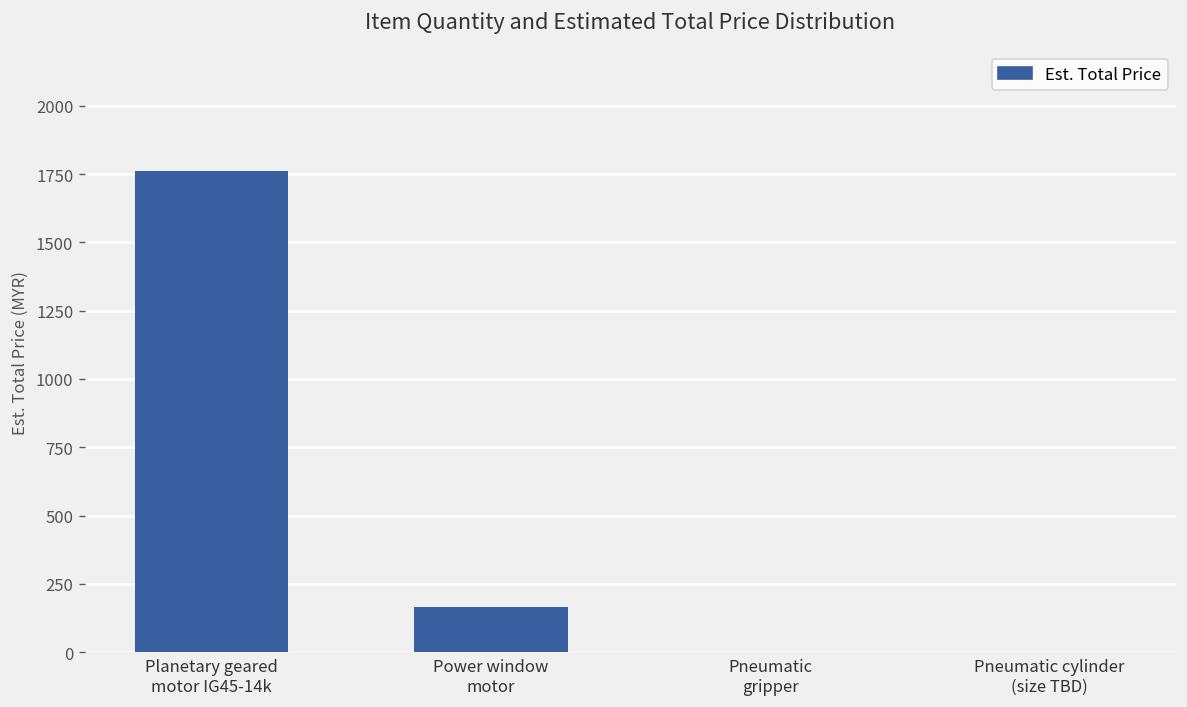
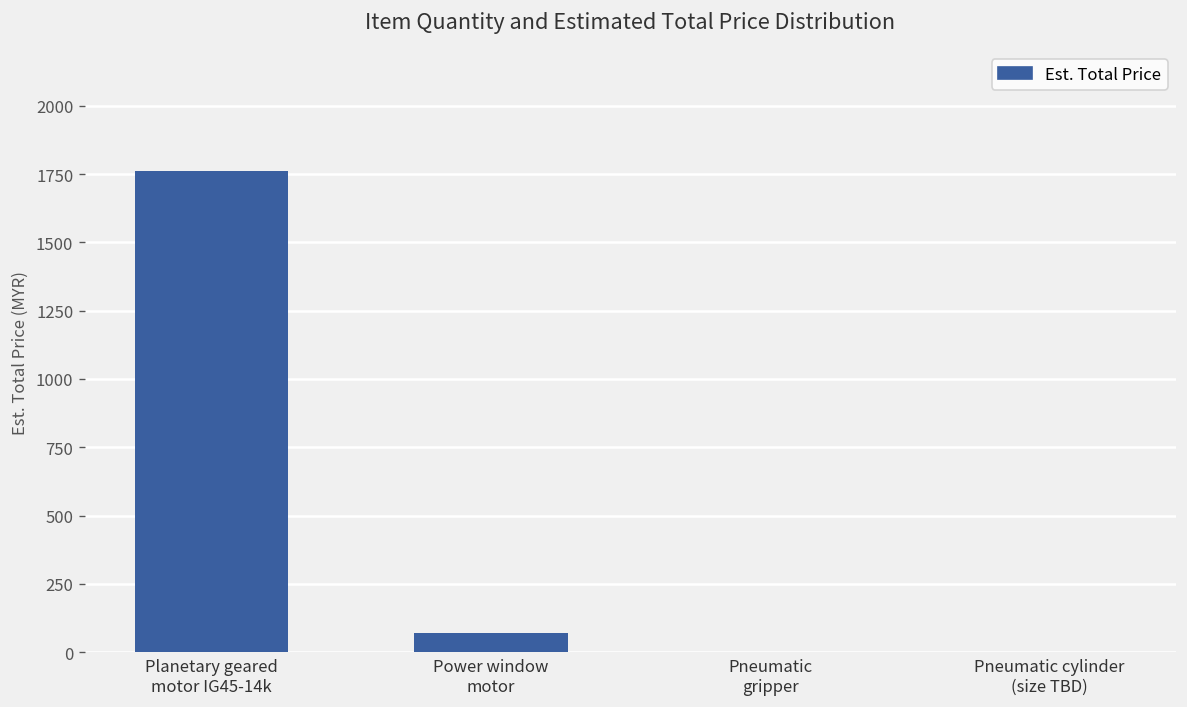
  {
    "Planetary geared motor IG45-14k": 1760,
-   "Power window motor": 160,
+   "Power window motor": 70,
    "Pneumatic gripper": 0,
    "Pneumatic cylinder (size TBD)": 0
  }
